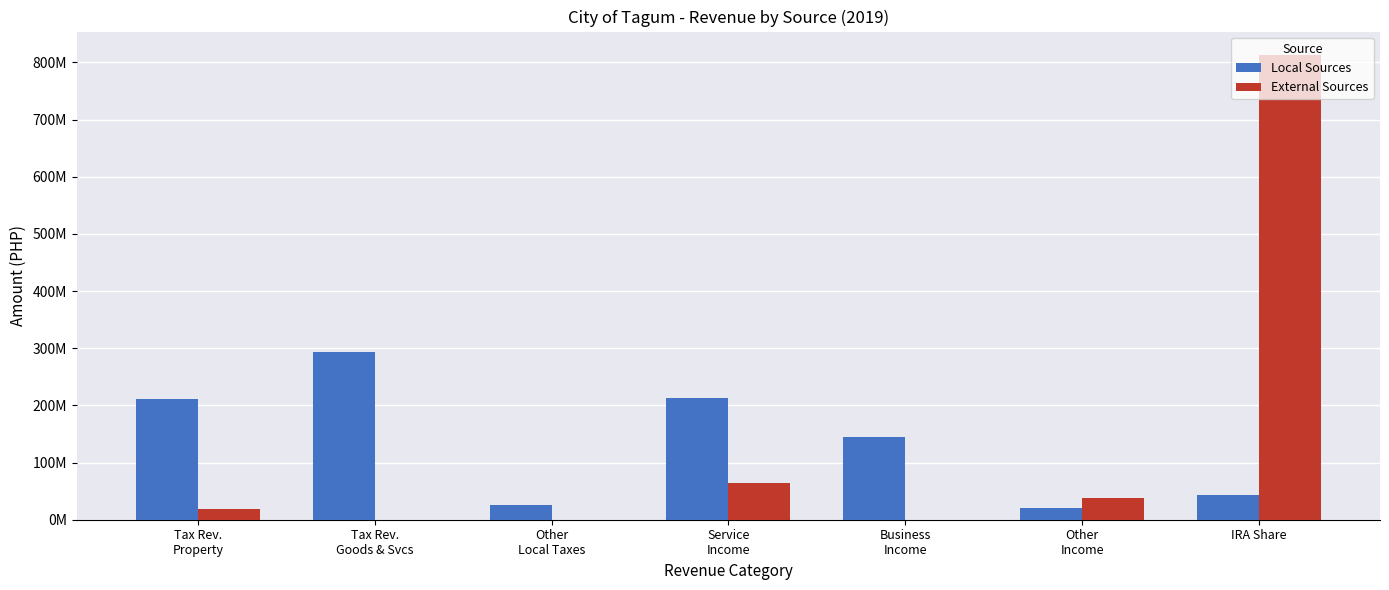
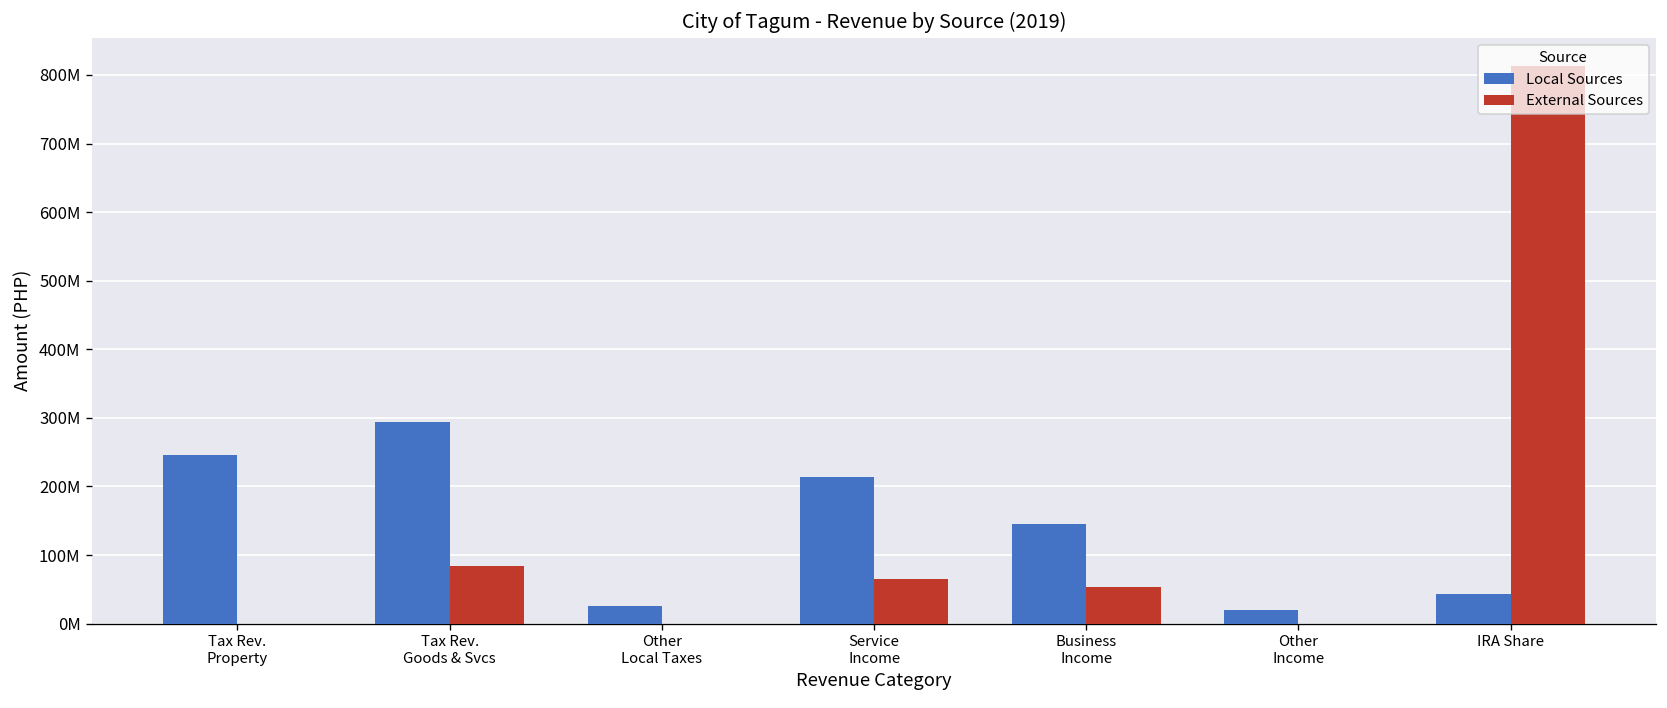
  {
    "Local Sources": {
-     "Tax Rev. Property": 210000000,
+     "Tax Rev. Property": 250000000,
      "Tax Rev. Goods & Svcs": 290000000,
      "Other Local Taxes": 30000000,
      "Service Income": 210000000,
      "Business Income": 150000000,
      "Other Income": 20000000,
      "IRA Share": 40000000
    },
    "External Sources": {
-     "Tax Rev. Property": 20000000,
-     "Tax Rev. Goods & Svcs": 0,
+     "Tax Rev. Property": 0,
+     "Tax Rev. Goods & Svcs": 80000000,
      "Other Local Taxes": 0,
      "Service Income": 60000000,
-     "Business Income": 0,
-     "Other Income": 40000000
+     "Business Income": 50000000,
+     "Other Income": 0
    }
  }
